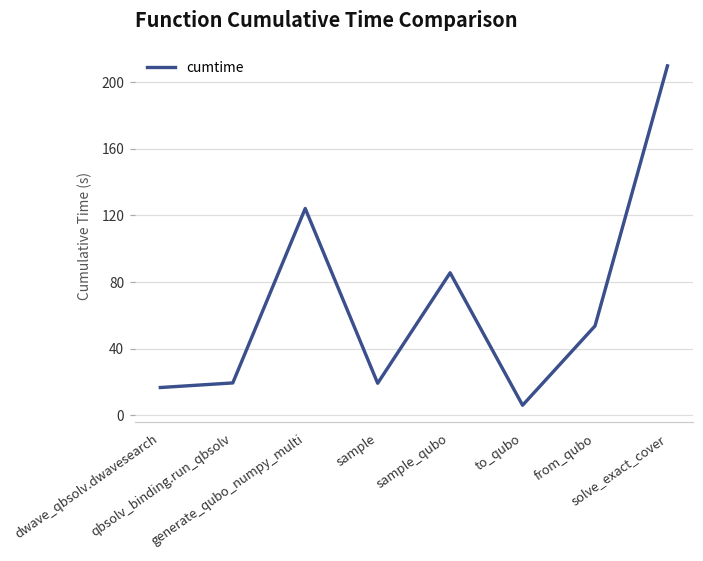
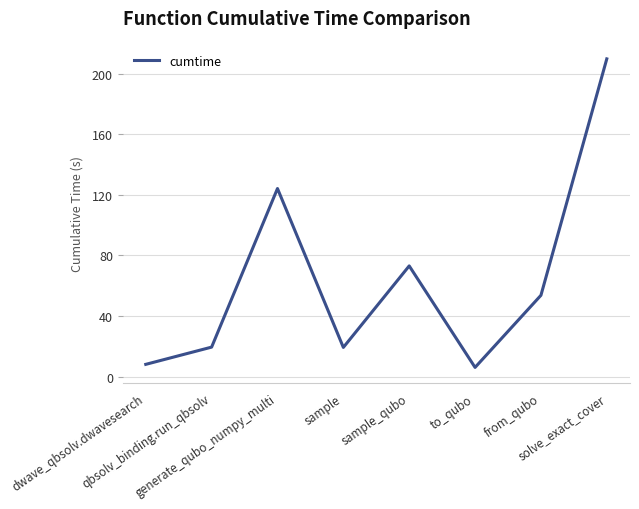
  {
-   "dwave_qbsolv.dwavesearch": 17,
+   "dwave_qbsolv.dwavesearch": 8,
    "qbsolv_binding.run_qbsolv": 19,
    "generate_qubo_numpy_multi": 124,
    "sample": 19,
-   "sample_qubo": 86,
+   "sample_qubo": 73,
    "to_qubo": 6,
    "from_qubo": 54,
    "solve_exact_cover": 210
  }
